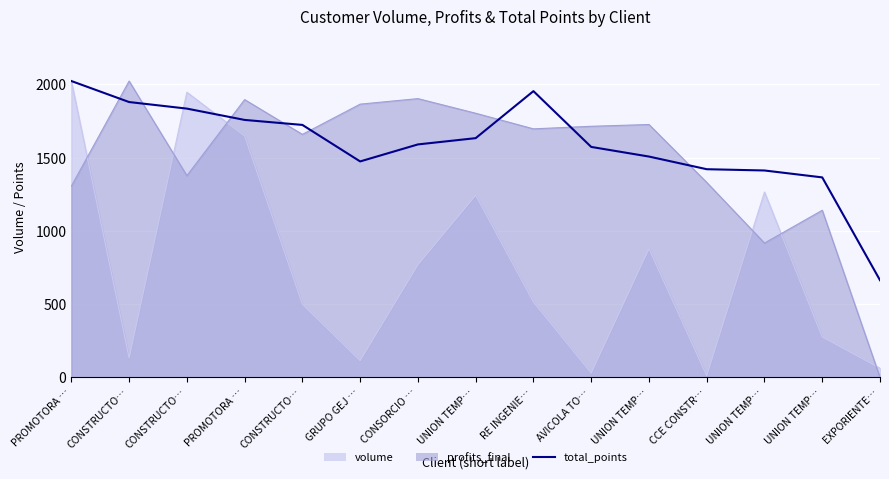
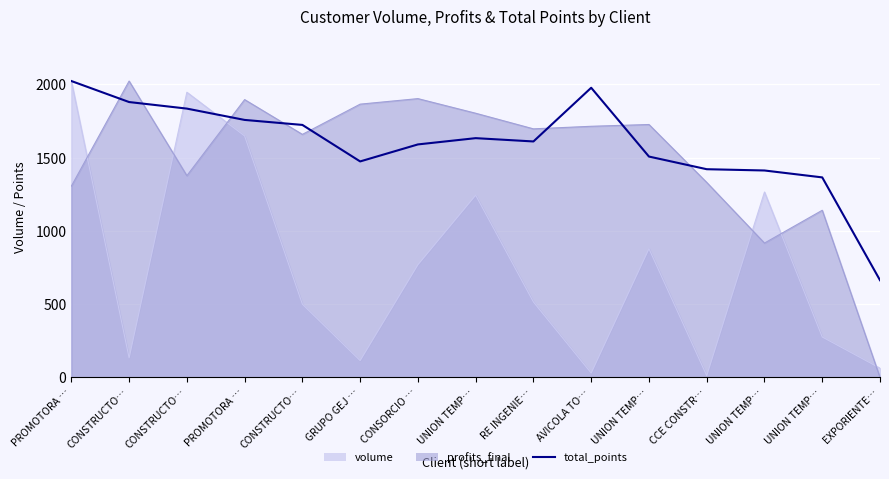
  {
    "total_points": {
      "GRUPO GEJ …": 1470,
      "CONSORCIO …": 1590,
-     "RE INGENIE…": 1950,
-     "AVICOLA TO…": 1570,
+     "RE INGENIE…": 1610,
+     "AVICOLA TO…": 1980,
      "CCE CONSTR…": 1420,
      "EXPORIENTE…": 660
    }
  }
